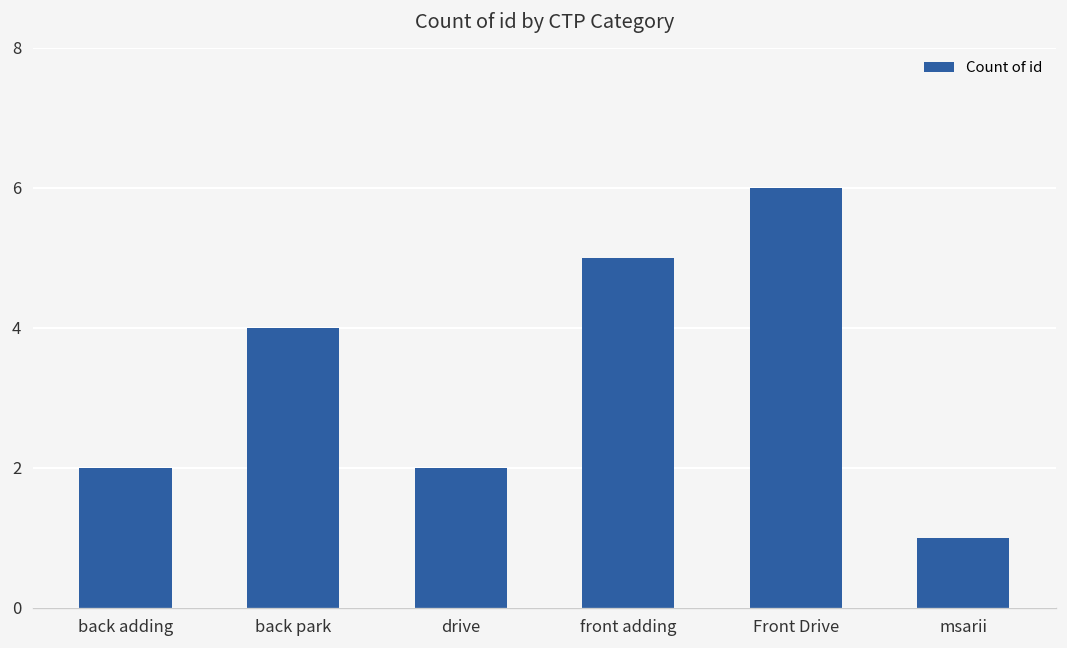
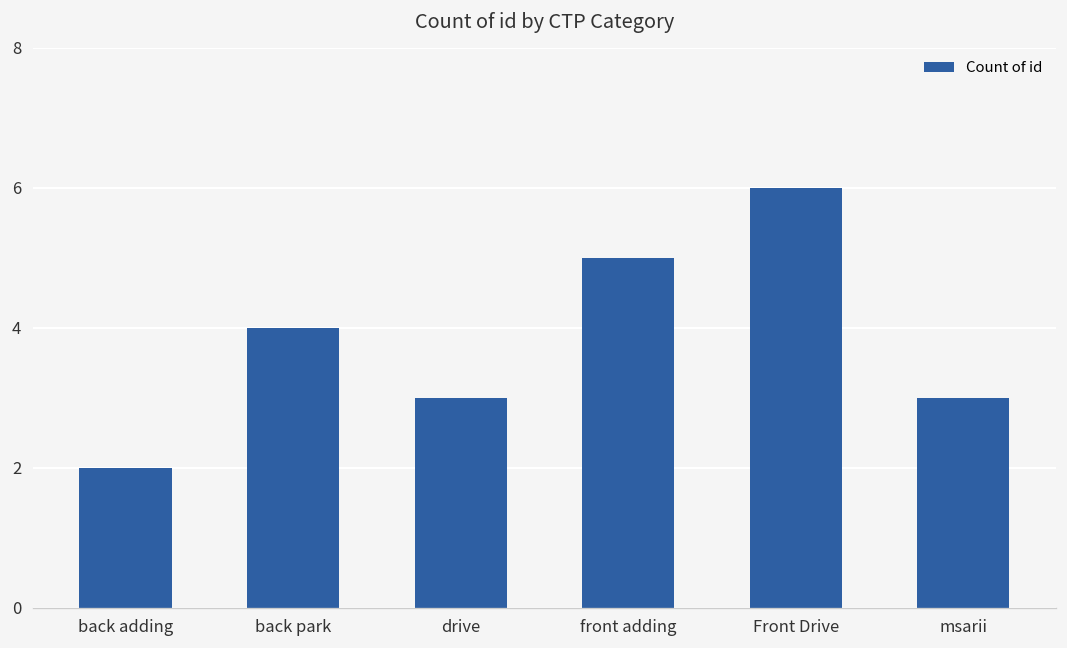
  {
    "back adding": 2,
    "back park": 4,
-   "drive": 2,
+   "drive": 3,
    "front adding": 5,
    "Front Drive": 6,
-   "msarii": 1
+   "msarii": 3
  }
